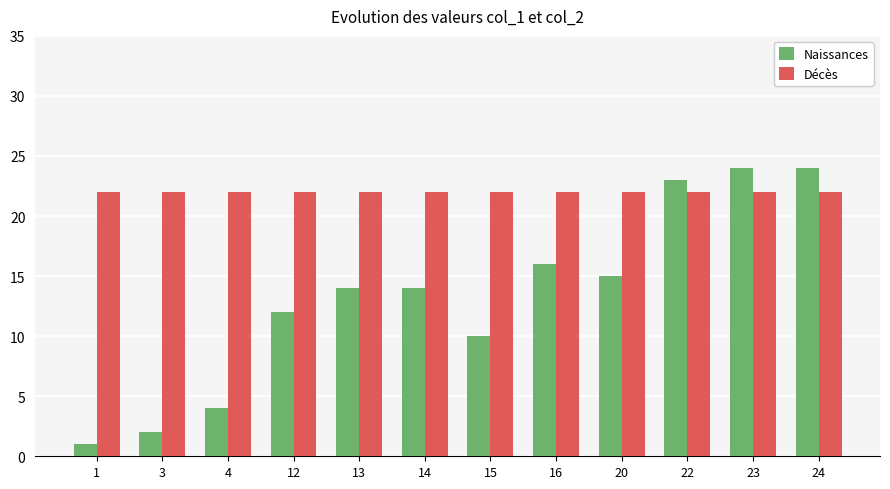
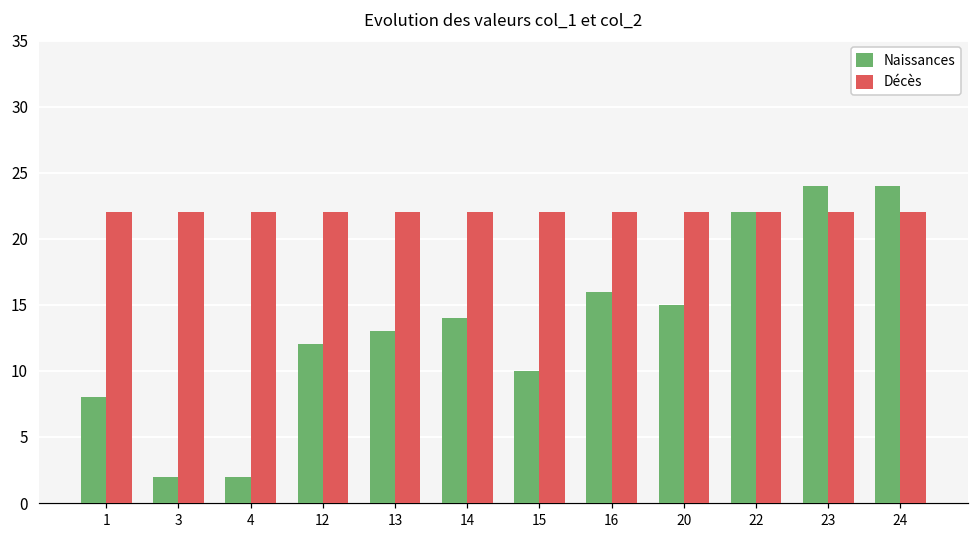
  {
    "Naissances": {
-     "1": 1,
+     "1": 8,
      "3": 2,
-     "4": 4,
+     "4": 2,
      "12": 12,
-     "13": 14,
+     "13": 13,
      "14": 14,
      "15": 10,
      "16": 16,
      "20": 15,
-     "22": 23,
+     "22": 22,
      "23": 24,
      "24": 24
    },
    "Décès": {
      "1": 22,
      "3": 22,
      "4": 22,
      "12": 22,
      "13": 22,
      "14": 22,
      "15": 22,
      "16": 22,
      "20": 22,
      "22": 22,
      "23": 22,
      "24": 22
    }
  }
